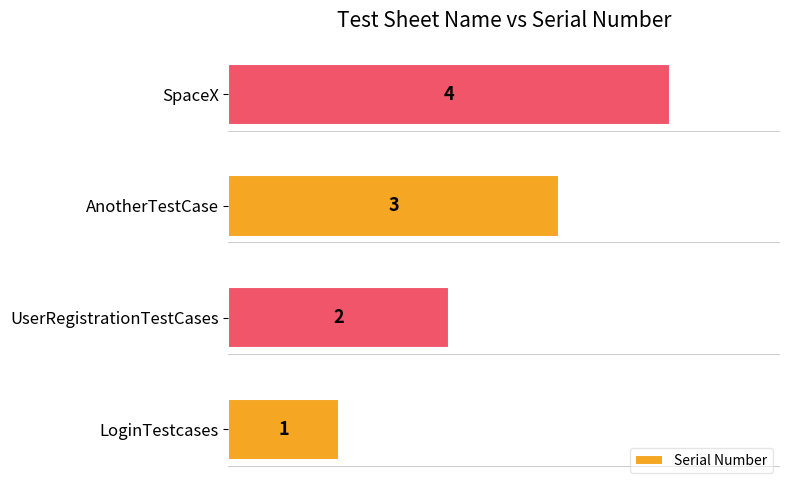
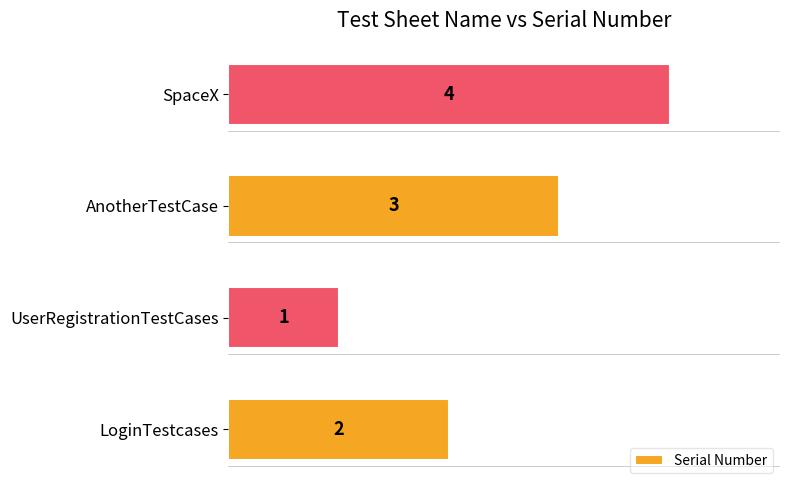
  {
    "SpaceX": 4,
    "AnotherTestCase": 3,
-   "UserRegistrationTestCases": 2,
-   "LoginTestcases": 1
+   "UserRegistrationTestCases": 1,
+   "LoginTestcases": 2
  }
